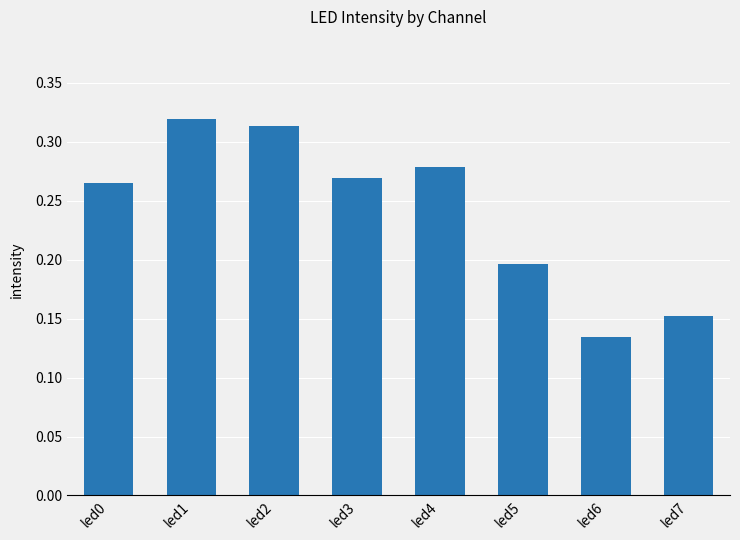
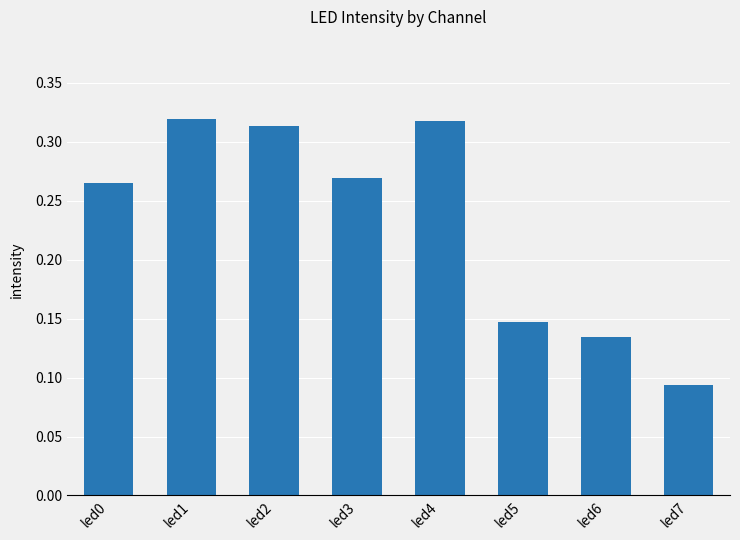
  {
    "led0": 0.265,
    "led1": 0.319,
    "led2": 0.313,
    "led3": 0.270,
-   "led4": 0.278,
-   "led5": 0.197,
+   "led4": 0.318,
+   "led5": 0.147,
    "led6": 0.134,
-   "led7": 0.153
+   "led7": 0.093
  }
